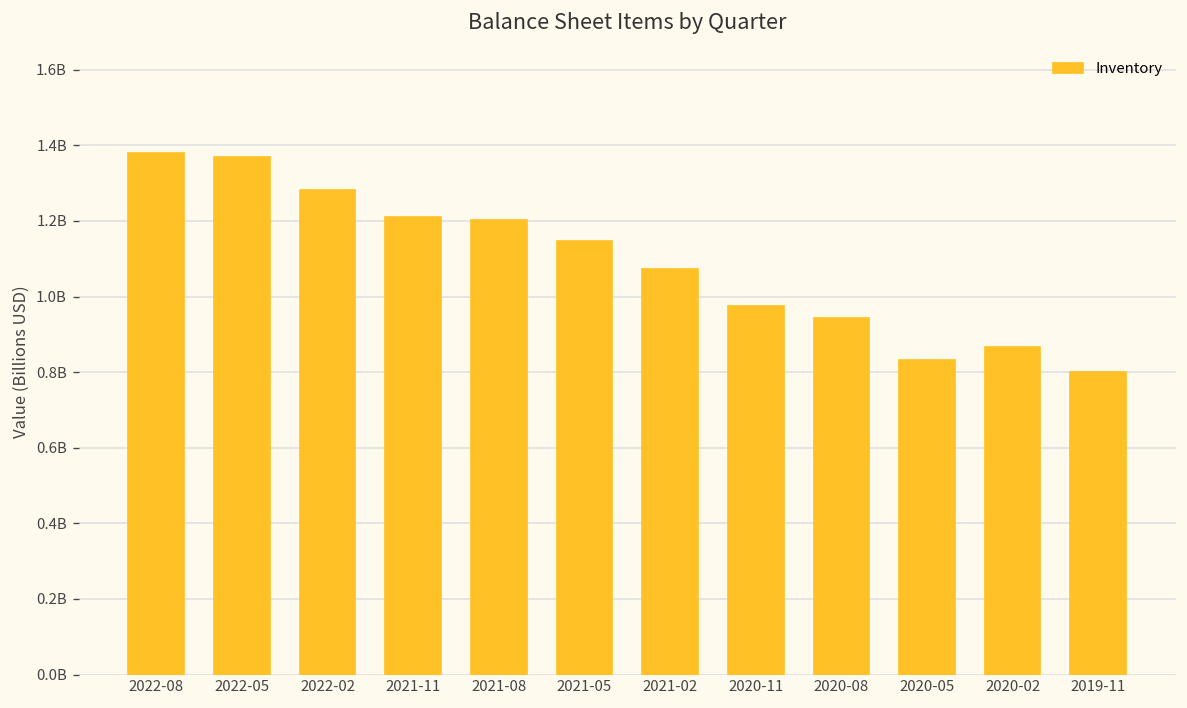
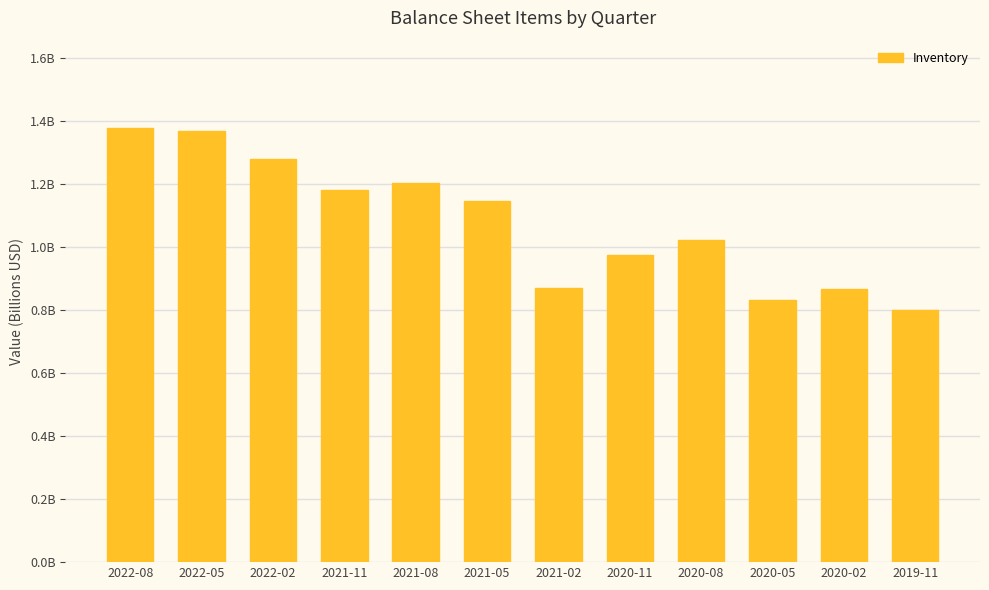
  {
    "2022-08": 1380000000,
    "2022-05": 1370000000,
    "2022-02": 1280000000,
-   "2021-11": 1210000000,
+   "2021-11": 1180000000,
    "2021-08": 1200000000,
    "2021-05": 1150000000,
-   "2021-02": 1070000000,
+   "2021-02": 870000000,
    "2020-11": 970000000,
-   "2020-08": 940000000,
+   "2020-08": 1020000000,
    "2020-05": 830000000,
    "2020-02": 870000000,
    "2019-11": 800000000
  }
